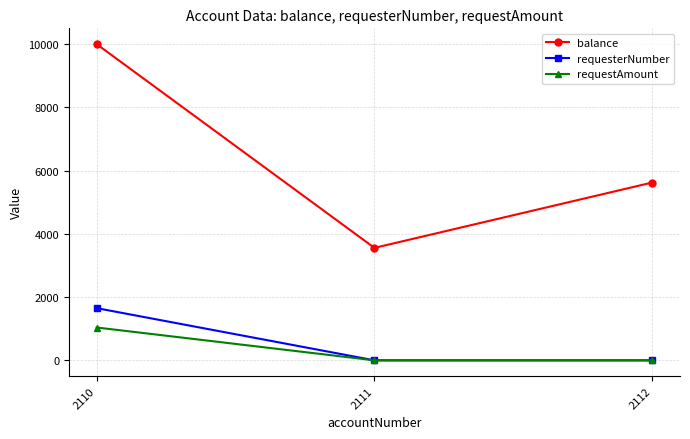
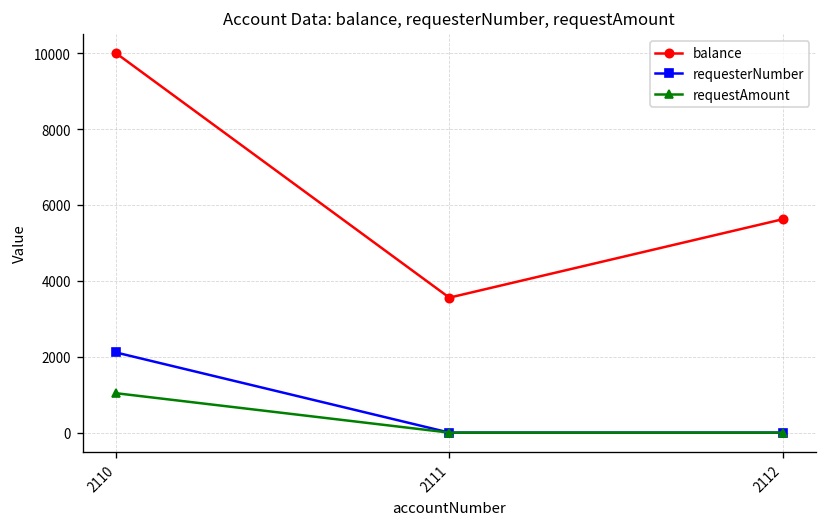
  {
    "balance": {
      "2110": 10000,
      "2111": 3600,
      "2112": 5600
    },
    "requesterNumber": {
-     "2110": 1700
+     "2110": 2100
    },
    "requestAmount": {
      "2110": 1000
    }
  }
